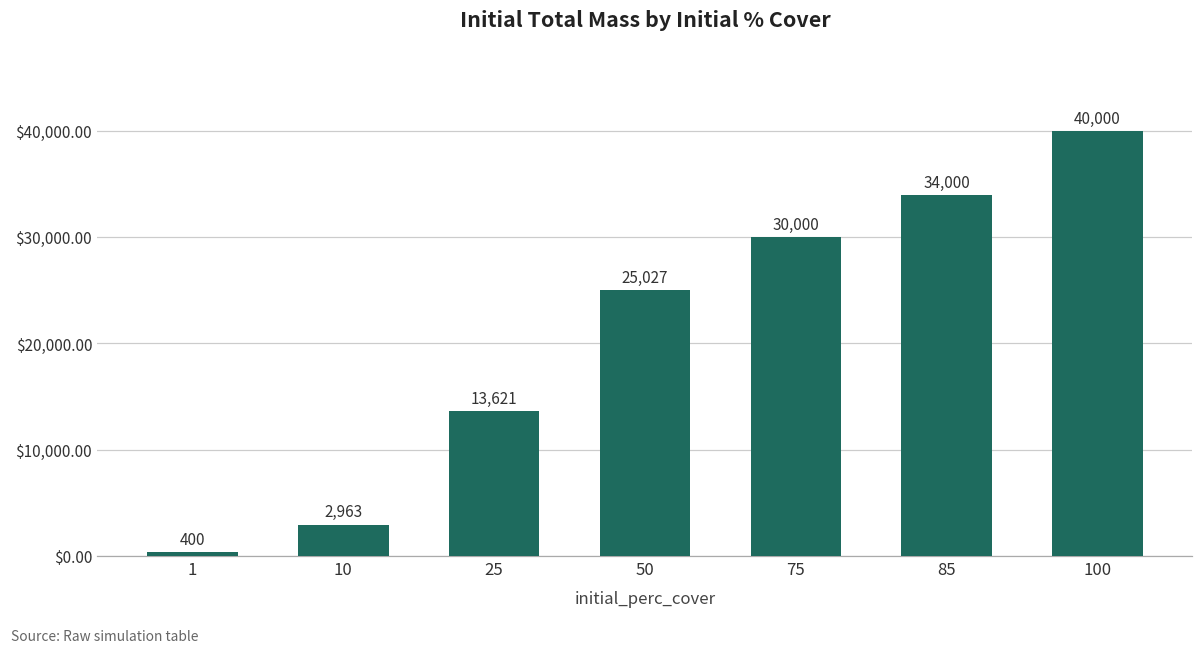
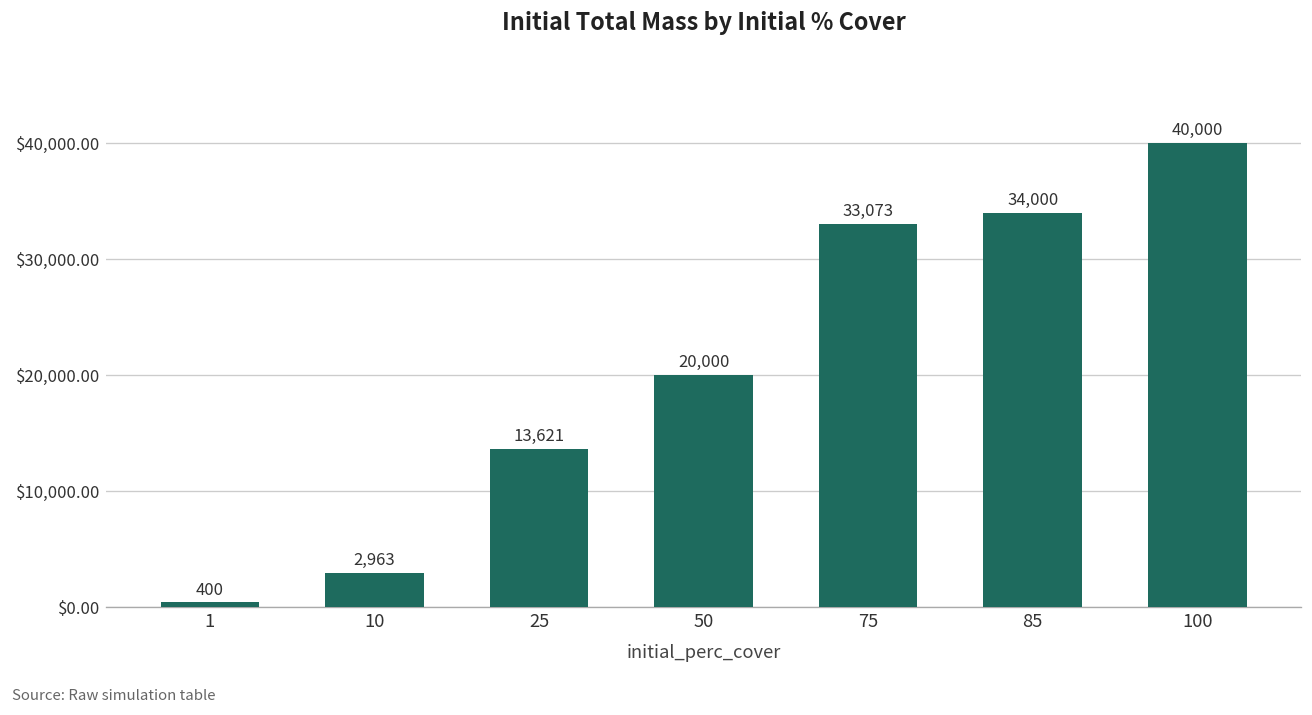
  {
    "1": "400",
    "10": "2,963",
    "25": "13,621",
-   "50": "25,027",
-   "75": "30,000",
+   "50": "20,000",
+   "75": "33,073",
    "85": "34,000",
    "100": "40,000"
  }
